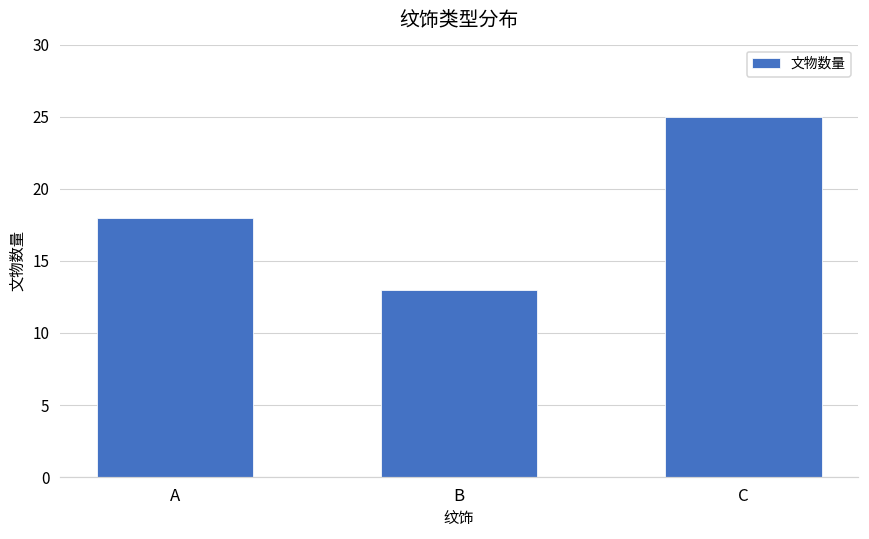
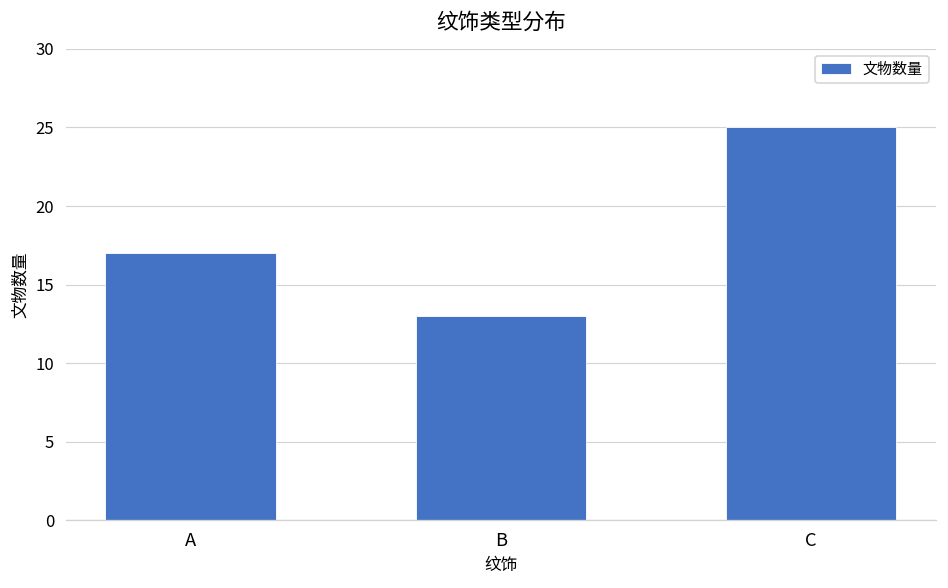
  {
-   "A": 18,
+   "A": 17,
    "B": 13,
    "C": 25
  }
